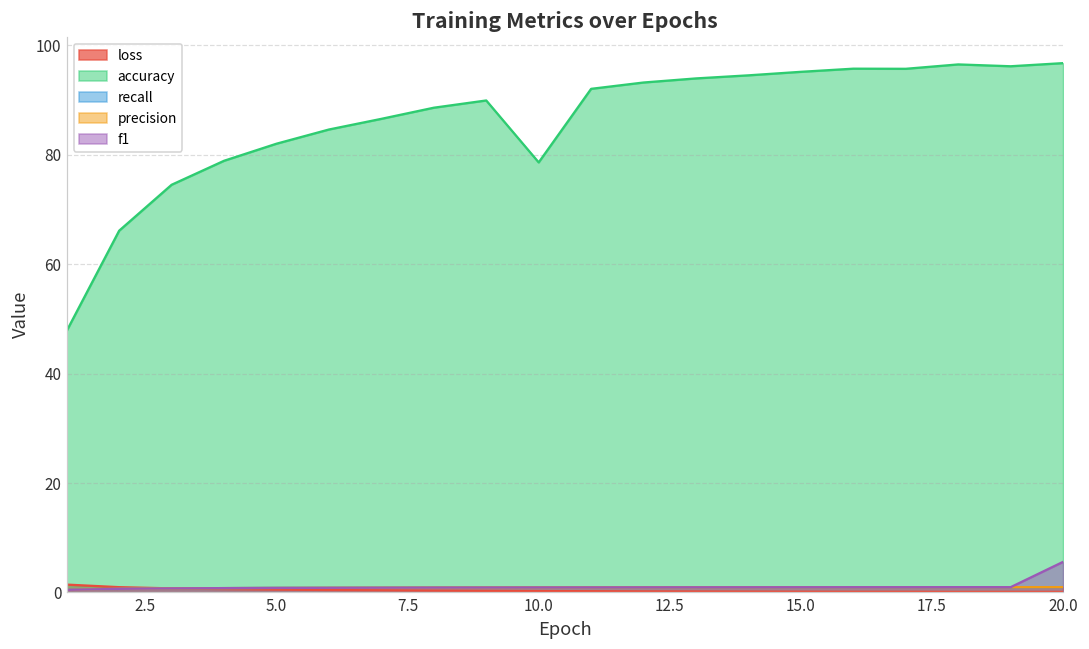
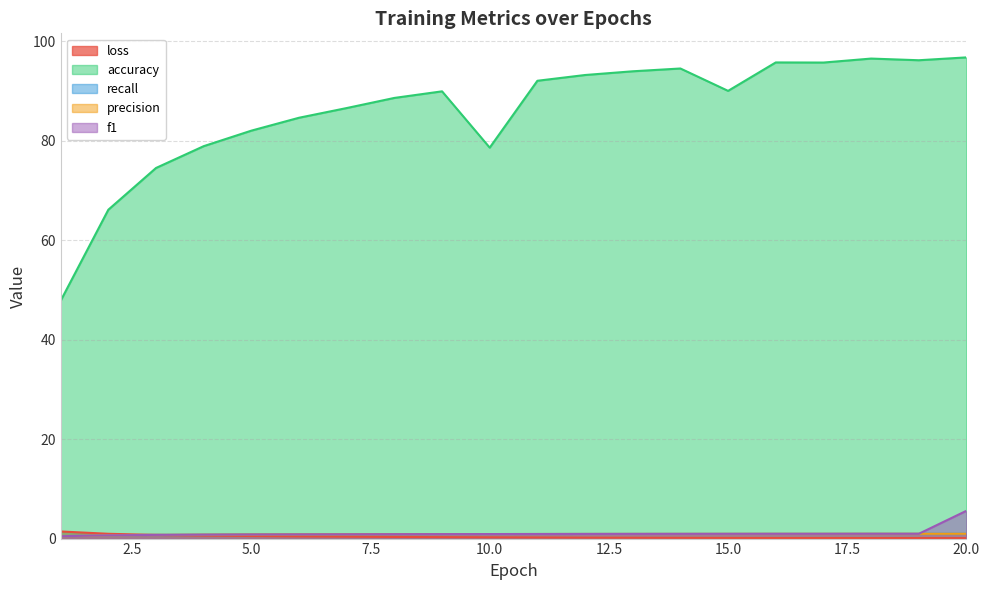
  {
    "loss": {
      "10.0": 0,
      "15.0": 0,
      "20.0": 0
    },
    "accuracy": {
      "5.0": 82,
      "10.0": 79,
-     "15.0": 95,
+     "15.0": 90,
      "20.0": 97
    },
    "precision": {
      "20.0": 1
    },
    "f1": {
      "20.0": 6
    }
  }
